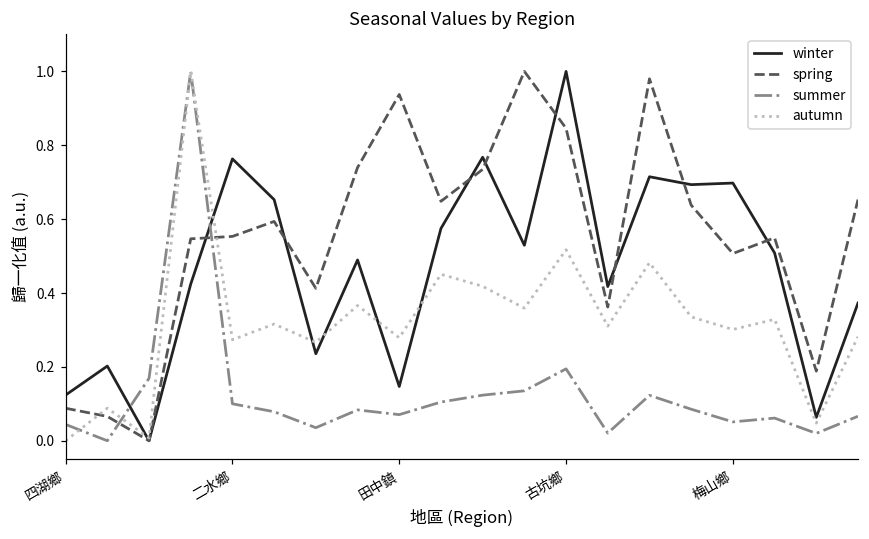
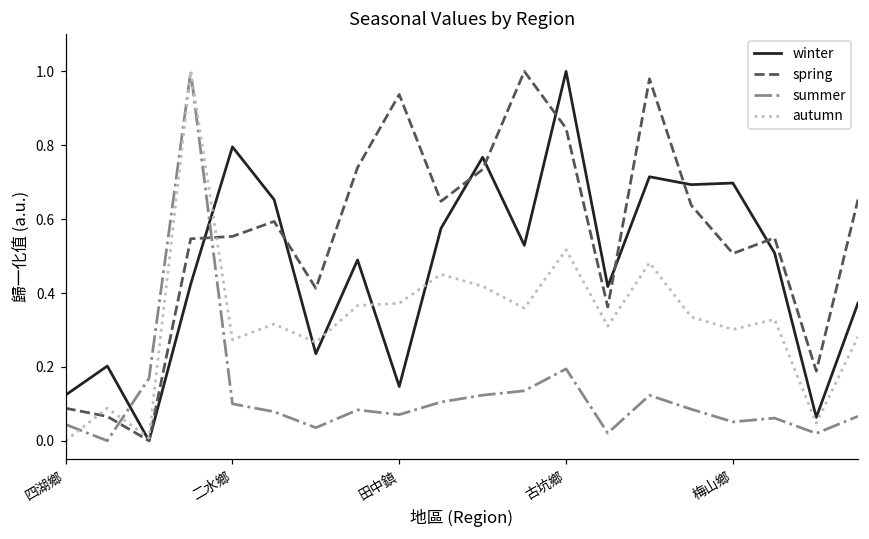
  {
    "winter": {
      "四湖鄉": 0.12,
-     "二水鄉": 0.76,
+     "二水鄉": 0.80,
      "田中鎮": 0.15,
      "古坑鄉": 1.00,
      "梅山鄉": 0.70
    },
    "spring": {
      "四湖鄉": 0.09,
      "二水鄉": 0.55,
      "田中鎮": 0.94,
      "古坑鄉": 0.85,
      "梅山鄉": 0.51
    },
    "summer": {
      "四湖鄉": 0.04,
      "二水鄉": 0.10,
      "田中鎮": 0.07,
      "古坑鄉": 0.19,
      "梅山鄉": 0.05
    },
    "autumn": {
      "四湖鄉": 0.00,
      "二水鄉": 0.27,
-     "田中鎮": 0.28,
+     "田中鎮": 0.37,
      "古坑鄉": 0.52,
      "梅山鄉": 0.30
    }
  }
